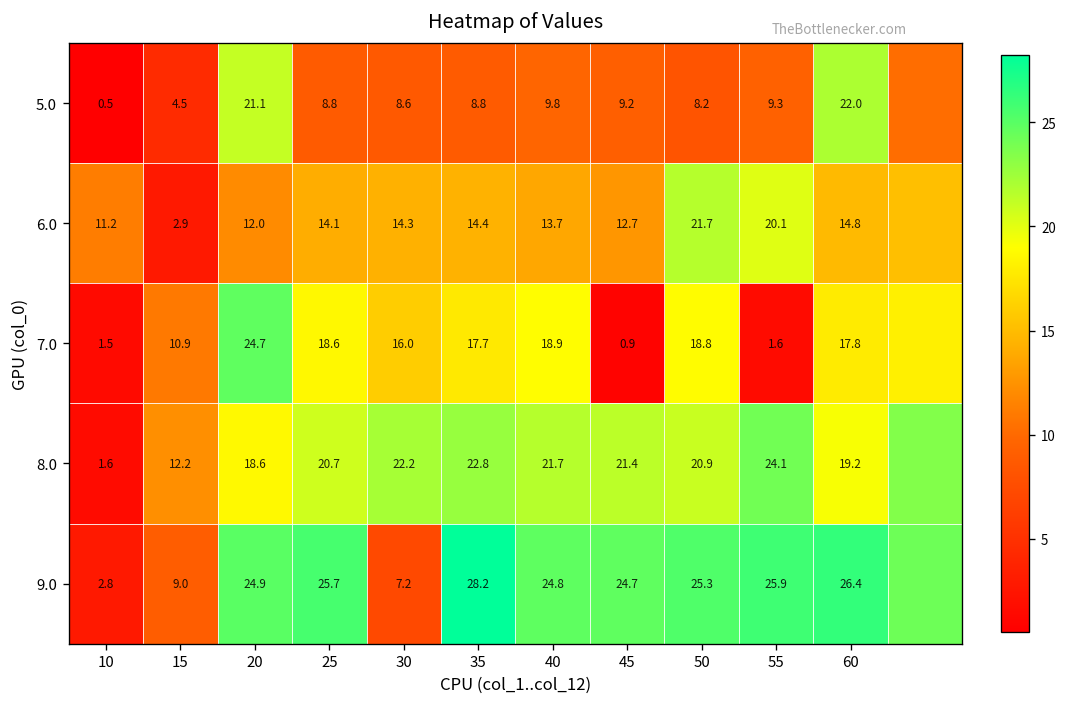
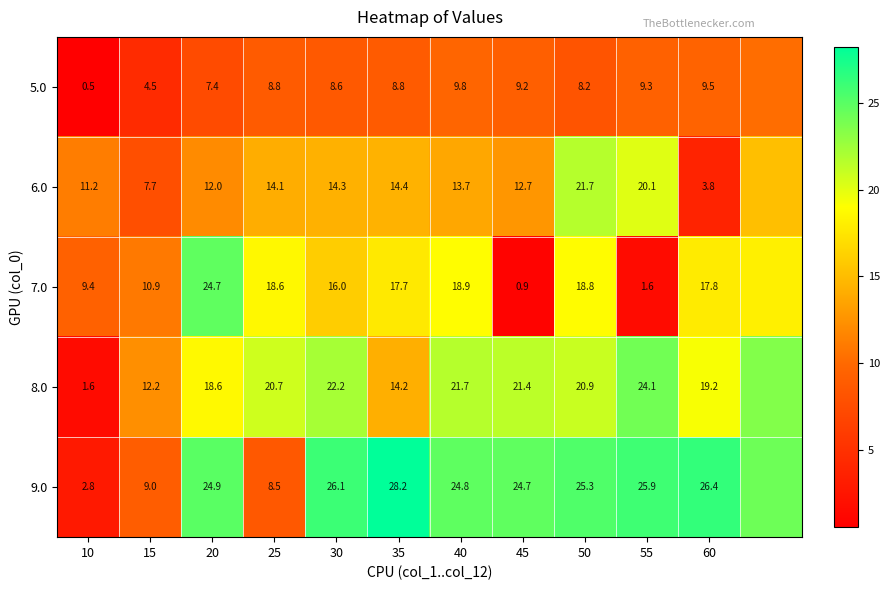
  {
    "5.0": {
      "10": 0.5,
      "15": 4.5,
-     "20": 21.1,
+     "20": 7.4,
      "25": 8.8,
      "30": 8.6,
      "35": 8.8,
      "40": 9.8,
      "45": 9.2,
      "50": 8.2,
      "55": 9.3,
-     "60": 22.0
+     "60": 9.5
    },
    "6.0": {
      "10": 11.2,
-     "15": 2.9,
+     "15": 7.7,
      "20": 12.0,
      "25": 14.1,
      "30": 14.3,
      "35": 14.4,
      "40": 13.7,
      "45": 12.7,
      "50": 21.7,
      "55": 20.1,
-     "60": 14.8
+     "60": 3.8
    },
    "7.0": {
-     "10": 1.5,
+     "10": 9.4,
      "15": 10.9,
      "20": 24.7,
      "25": 18.6,
      "30": 16.0,
      "35": 17.7,
      "40": 18.9,
      "45": 0.9,
      "50": 18.8,
      "55": 1.6,
      "60": 17.8
    },
    "8.0": {
      "10": 1.6,
      "15": 12.2,
      "20": 18.6,
      "25": 20.7,
      "30": 22.2,
-     "35": 22.8,
+     "35": 14.2,
      "40": 21.7,
      "45": 21.4,
      "50": 20.9,
      "55": 24.1,
      "60": 19.2
    },
    "9.0": {
      "10": 2.8,
      "15": 9.0,
      "20": 24.9,
-     "25": 25.7,
-     "30": 7.2,
+     "25": 8.5,
+     "30": 26.1,
      "35": 28.2,
      "40": 24.8,
      "45": 24.7,
      "50": 25.3,
      "55": 25.9,
      "60": 26.4
    }
  }
